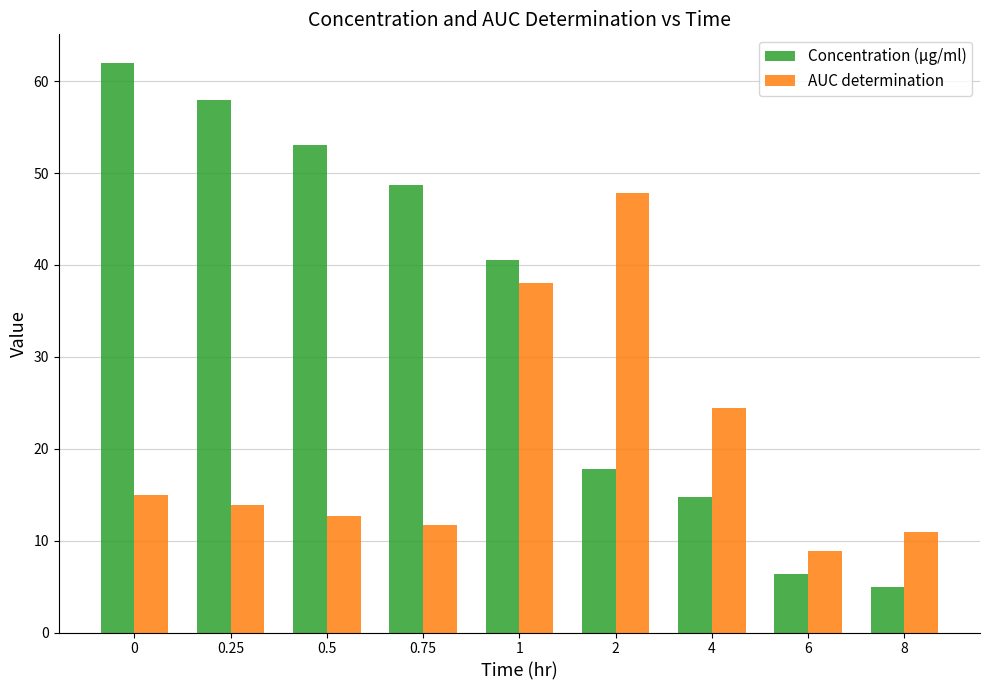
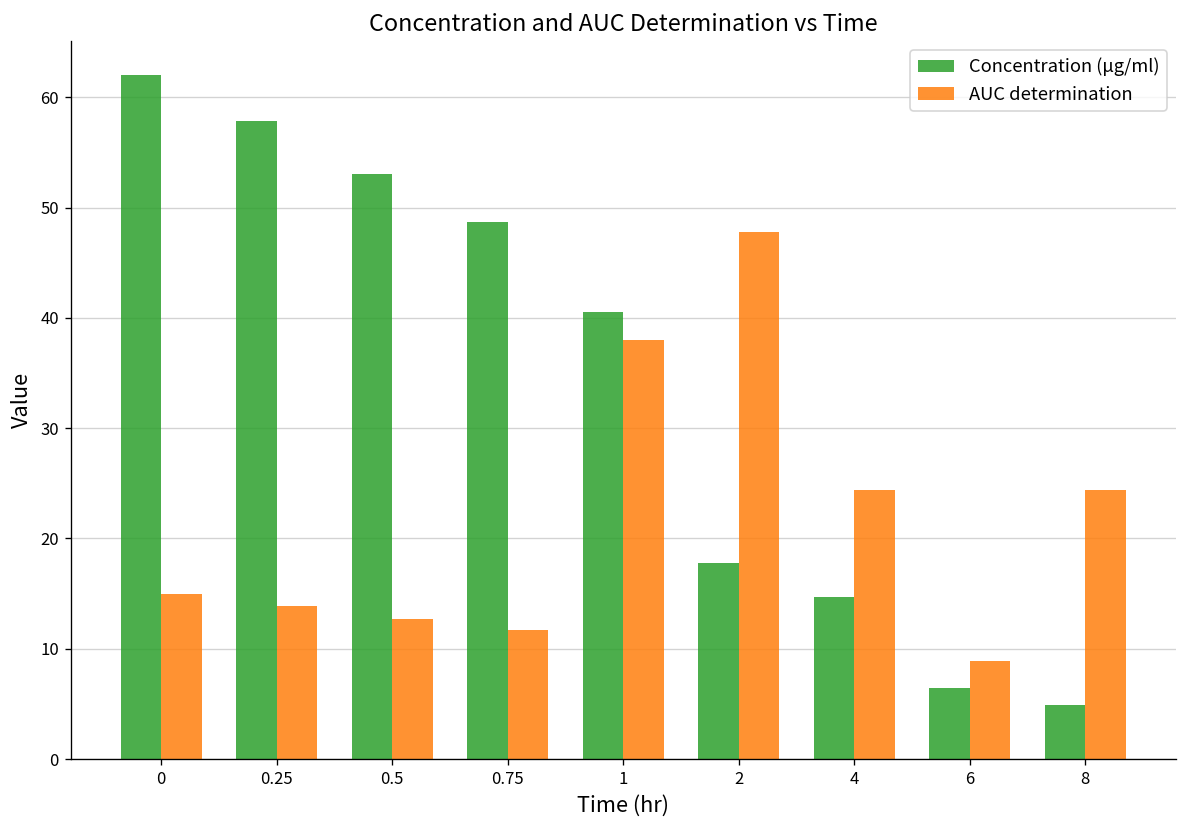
  {
    "Concentration (μg/ml)": {
      "0": 62,
      "0.25": 58,
      "0.5": 53,
      "0.75": 49,
      "1": 41,
      "2": 18,
      "4": 15,
      "6": 6,
      "8": 5
    },
    "AUC determination": {
      "0": 15,
      "0.25": 14,
      "0.5": 13,
      "0.75": 12,
      "1": 38,
      "2": 48,
      "4": 24,
      "6": 9,
-     "8": 11
+     "8": 24
    }
  }
